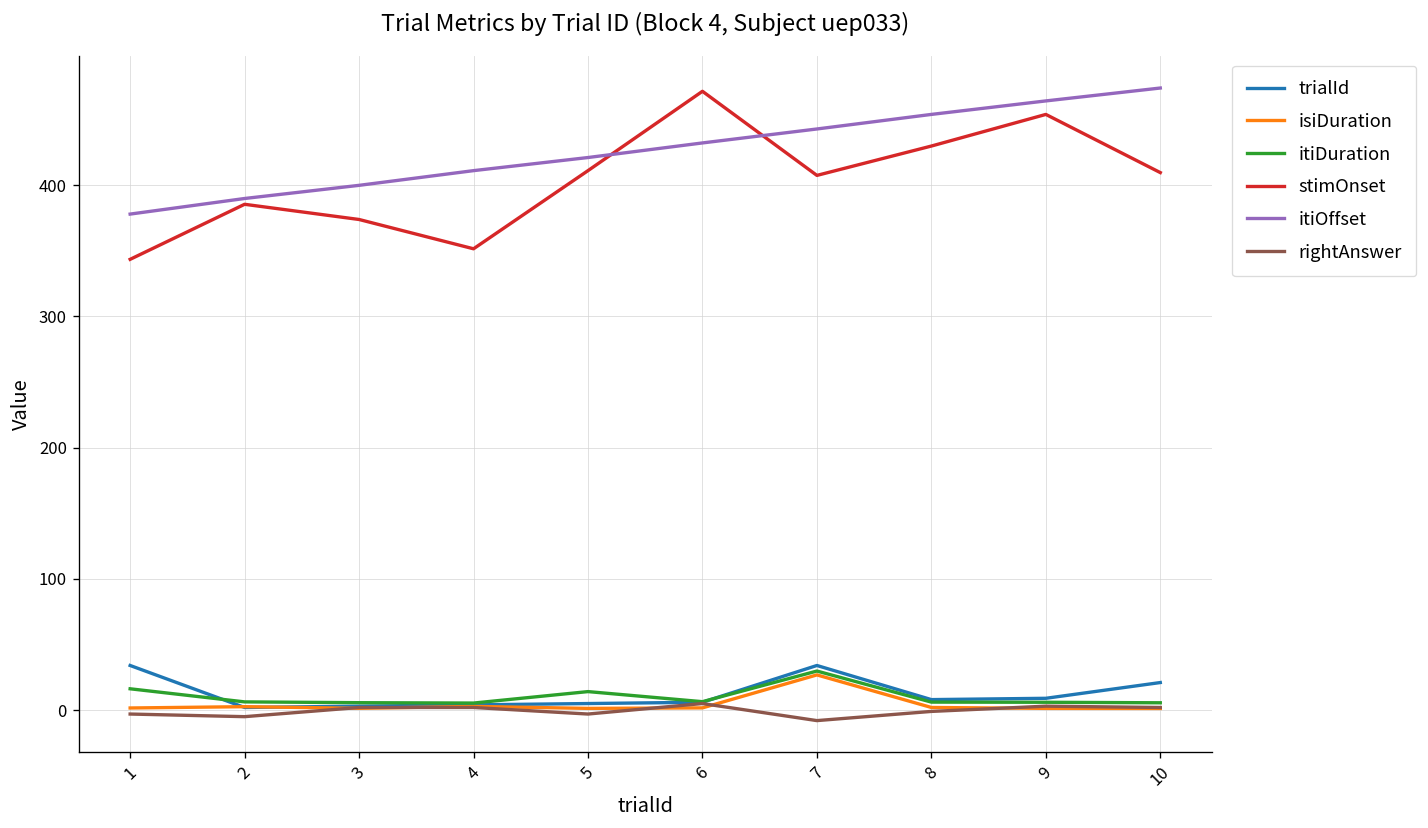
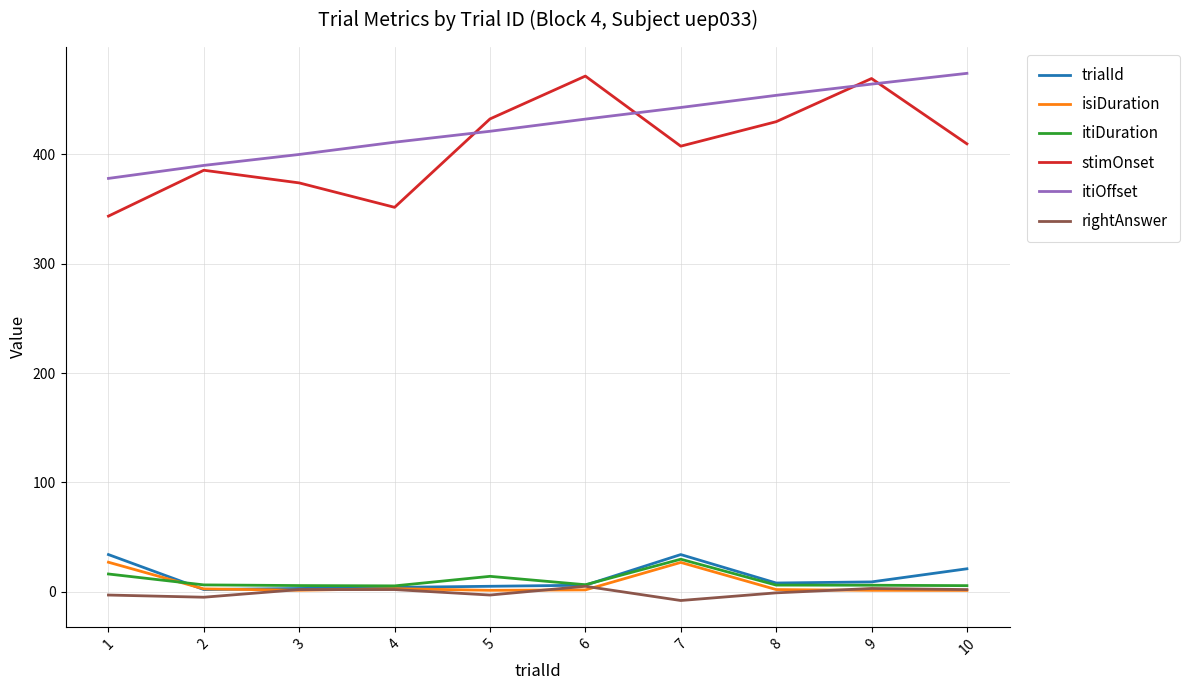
  {
    "trialId": {
      "1": 34,
      "5": 5,
      "7": 34,
      "9": 9,
      "10": 21
    },
    "isiDuration": {
-     "1": 2,
+     "1": 27,
      "5": 1,
      "6": 2,
      "7": 27,
      "8": 2
    },
    "itiDuration": {
      "1": 16,
      "2": 6,
      "3": 6,
      "5": 14,
      "7": 30,
      "9": 6,
      "10": 6
    },
    "stimOnset": {
      "1": 343,
      "2": 385,
      "3": 374,
      "4": 352,
-     "5": 411,
+     "5": 432,
      "6": 472,
      "7": 407,
      "8": 430,
-     "9": 454,
+     "9": 469,
      "10": 410
    },
    "itiOffset": {
      "1": 378,
      "2": 390,
      "3": 400,
      "4": 411,
      "5": 421,
      "6": 432,
      "7": 443,
      "8": 454,
      "9": 464,
      "10": 474
    },
    "rightAnswer": {
      "1": -3,
      "2": -5,
      "5": -3,
      "7": -8,
      "8": -1
    }
  }
